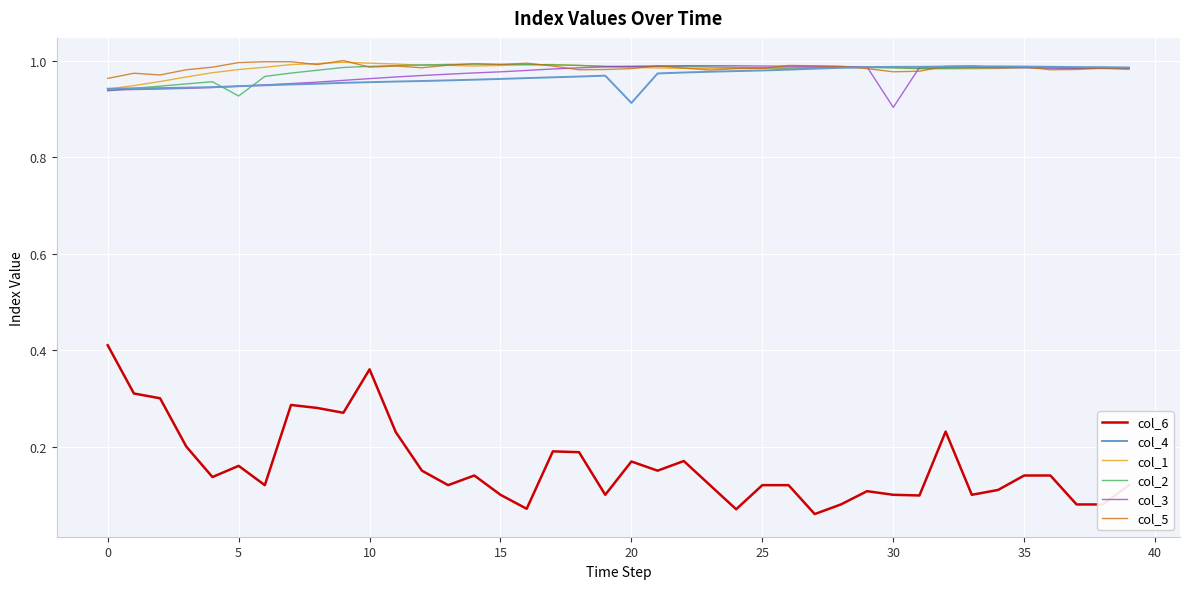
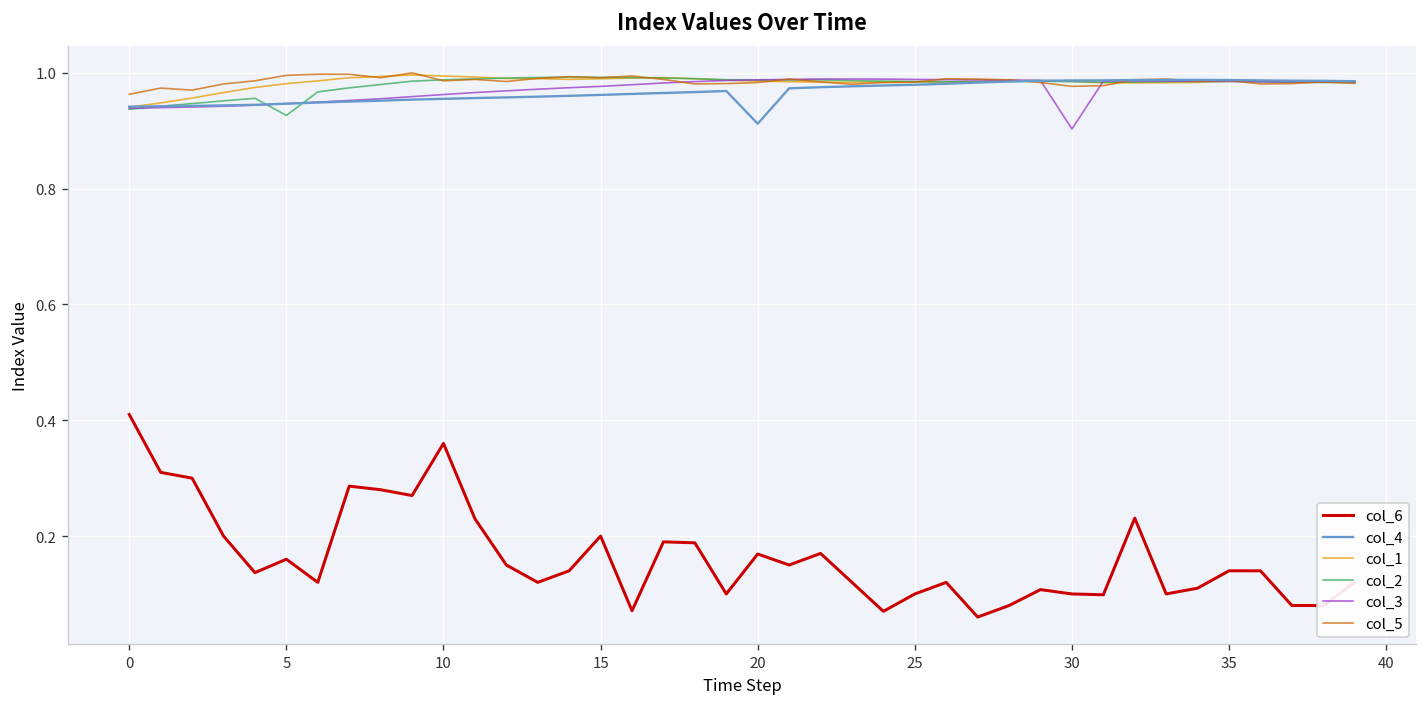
  {
    "col_6": {
      "0": 0.41,
      "5": 0.16,
      "10": 0.36,
-     "15": 0.1,
+     "15": 0.2,
      "20": 0.17,
-     "25": 0.12,
+     "25": 0.10,
      "30": 0.10,
      "35": 0.14
    },
    "col_4": {
      "10": 0.96,
      "15": 0.96,
      "20": 0.91
    },
    "col_2": {
      "5": 0.93
    },
    "col_3": {
      "10": 0.96,
      "15": 0.98,
      "30": 0.90
    }
  }
